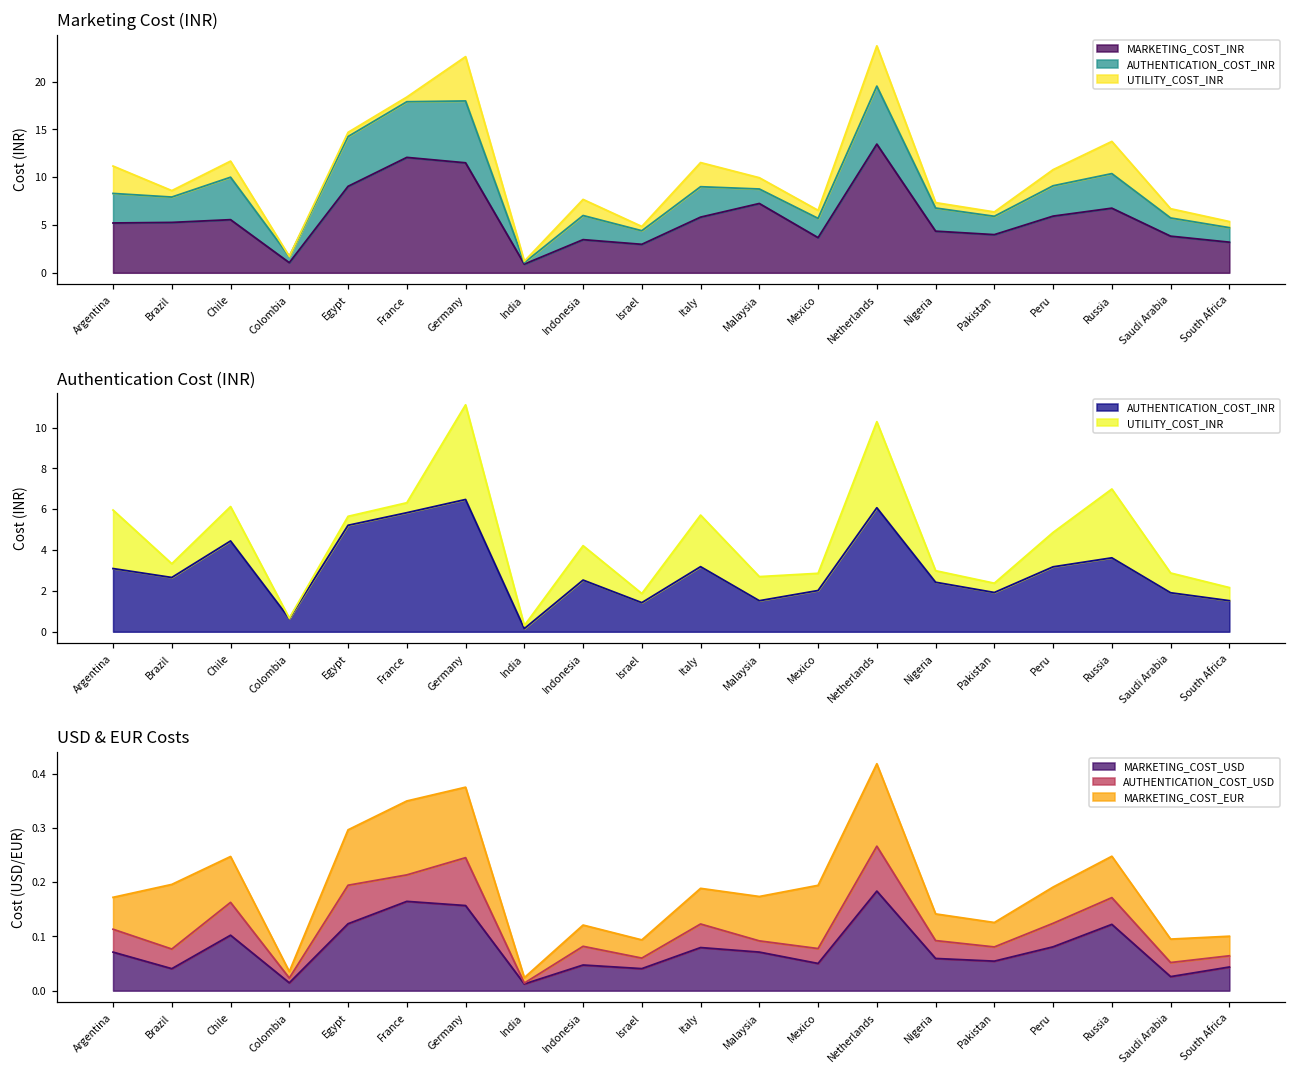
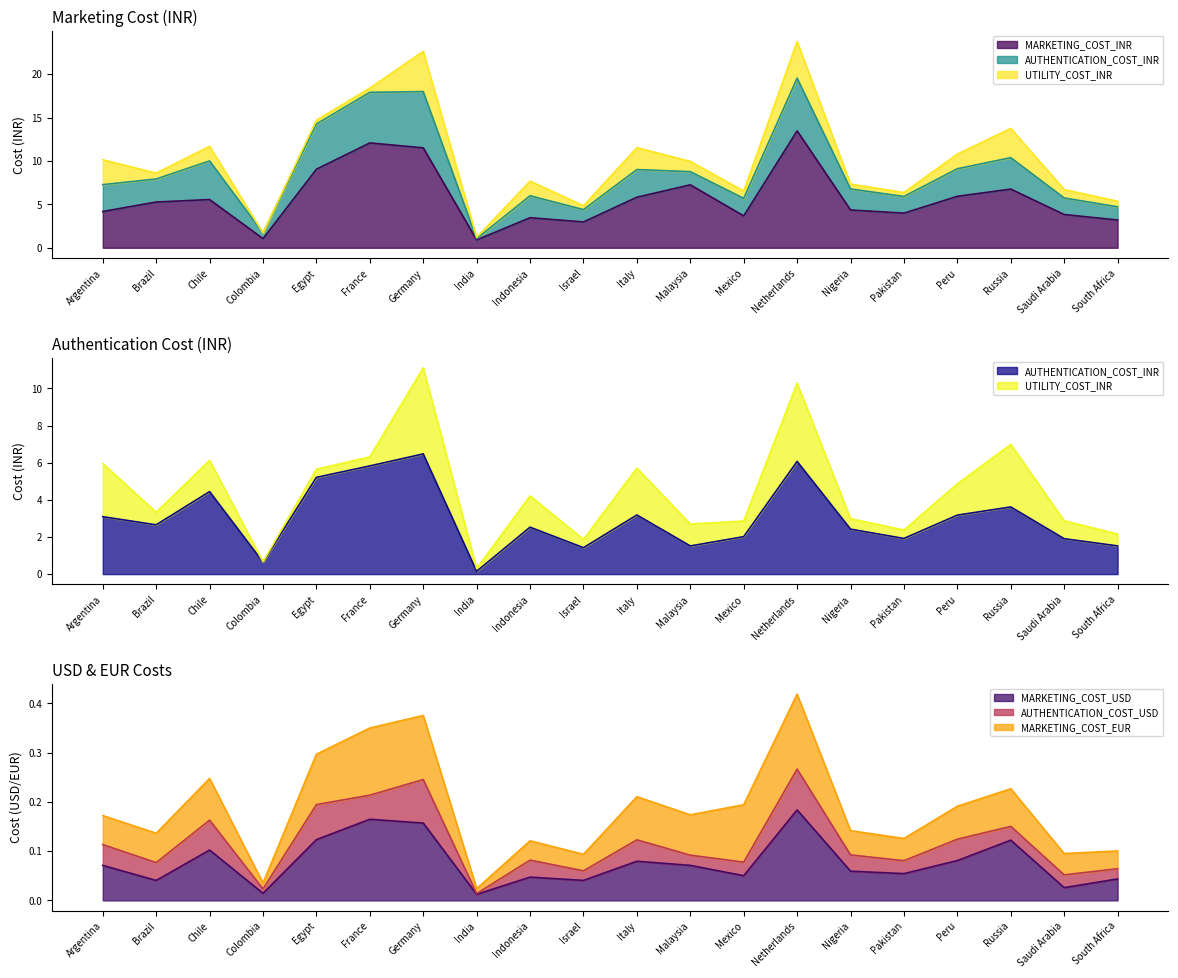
  {
    "Marketing Cost (INR)": {
      "MARKETING_COST_INR": {
-       "Argentina": 5,
+       "Argentina": 4,
        "Brazil": 5,
        "Chile": 6,
        "Colombia": 1,
        "Egypt": 9,
        "France": 12,
        "Germany": 12,
        "Indonesia": 3,
        "Israel": 3,
        "Italy": 6,
        "Malaysia": 7,
        "Mexico": 4,
        "Netherlands": 13,
        "Nigeria": 4,
        "Pakistan": 4,
        "Peru": 6,
        "Russia": 7,
        "Saudi Arabia": 4,
        "South Africa": 3
      },
      "UTILITY_COST_INR": {
        "Argentina": 3,
        "Brazil": 1,
        "Chile": 2,
        "Egypt": 0,
        "France": 0,
        "Germany": 5,
        "Indonesia": 2,
        "Israel": 0,
        "Italy": 3,
        "Malaysia": 1,
        "Mexico": 1,
        "Netherlands": 4,
        "Nigeria": 1,
        "Pakistan": 0,
        "Peru": 2,
        "Russia": 3,
        "Saudi Arabia": 1,
        "South Africa": 1
      }
    },
    "Authentication Cost (INR)": {
      "AUTHENTICATION_COST_INR": {
        "Argentina": 3.1,
        "Brazil": 2.7,
        "Chile": 4.4,
        "Egypt": 5.2,
        "France": 5.8,
        "Germany": 6.5,
        "India": 0.2,
        "Indonesia": 2.5,
        "Israel": 1.4,
        "Italy": 3.2,
        "Malaysia": 1.5,
        "Mexico": 2.0,
        "Netherlands": 6.1,
        "Nigeria": 2.4,
        "Pakistan": 1.9,
        "Peru": 3.2,
        "Russia": 3.6,
        "Saudi Arabia": 1.9,
        "South Africa": 1.5
      }
    },
    "USD & EUR Costs": {
      "MARKETING_COST_USD": {
        "Argentina": 0.07,
        "Brazil": 0.04,
        "Chile": 0.10,
        "Colombia": 0.01,
        "Egypt": 0.12,
        "France": 0.16,
        "Germany": 0.16,
        "Indonesia": 0.05,
        "Israel": 0.04,
        "Italy": 0.08,
        "Malaysia": 0.07,
        "Mexico": 0.05,
        "Netherlands": 0.18,
        "Nigeria": 0.06,
        "Pakistan": 0.05,
        "Peru": 0.08,
        "Russia": 0.12,
        "Saudi Arabia": 0.03,
        "South Africa": 0.04
      },
      "AUTHENTICATION_COST_USD": {
        "Argentina": 0.04,
        "Brazil": 0.04,
        "Chile": 0.06,
        "Colombia": 0.01,
        "Egypt": 0.07,
        "France": 0.05,
        "Germany": 0.09,
        "Indonesia": 0.03,
        "Israel": 0.02,
        "Italy": 0.04,
        "Malaysia": 0.02,
        "Mexico": 0.03,
        "Netherlands": 0.08,
        "Nigeria": 0.03,
        "Pakistan": 0.03,
        "Peru": 0.04,
-       "Russia": 0.05,
+       "Russia": 0.03,
        "Saudi Arabia": 0.03,
        "South Africa": 0.02
      },
      "MARKETING_COST_EUR": {
        "Argentina": 0.06,
-       "Brazil": 0.12,
+       "Brazil": 0.06,
        "Chile": 0.08,
        "Colombia": 0.01,
        "Egypt": 0.10,
        "France": 0.14,
        "Germany": 0.13,
        "India": 0.01,
        "Indonesia": 0.04,
        "Israel": 0.03,
-       "Italy": 0.07,
+       "Italy": 0.09,
        "Malaysia": 0.08,
        "Mexico": 0.12,
        "Netherlands": 0.15,
        "Nigeria": 0.05,
        "Pakistan": 0.05,
        "Peru": 0.07,
        "Russia": 0.08,
        "Saudi Arabia": 0.04,
        "South Africa": 0.04
      }
    }
  }
